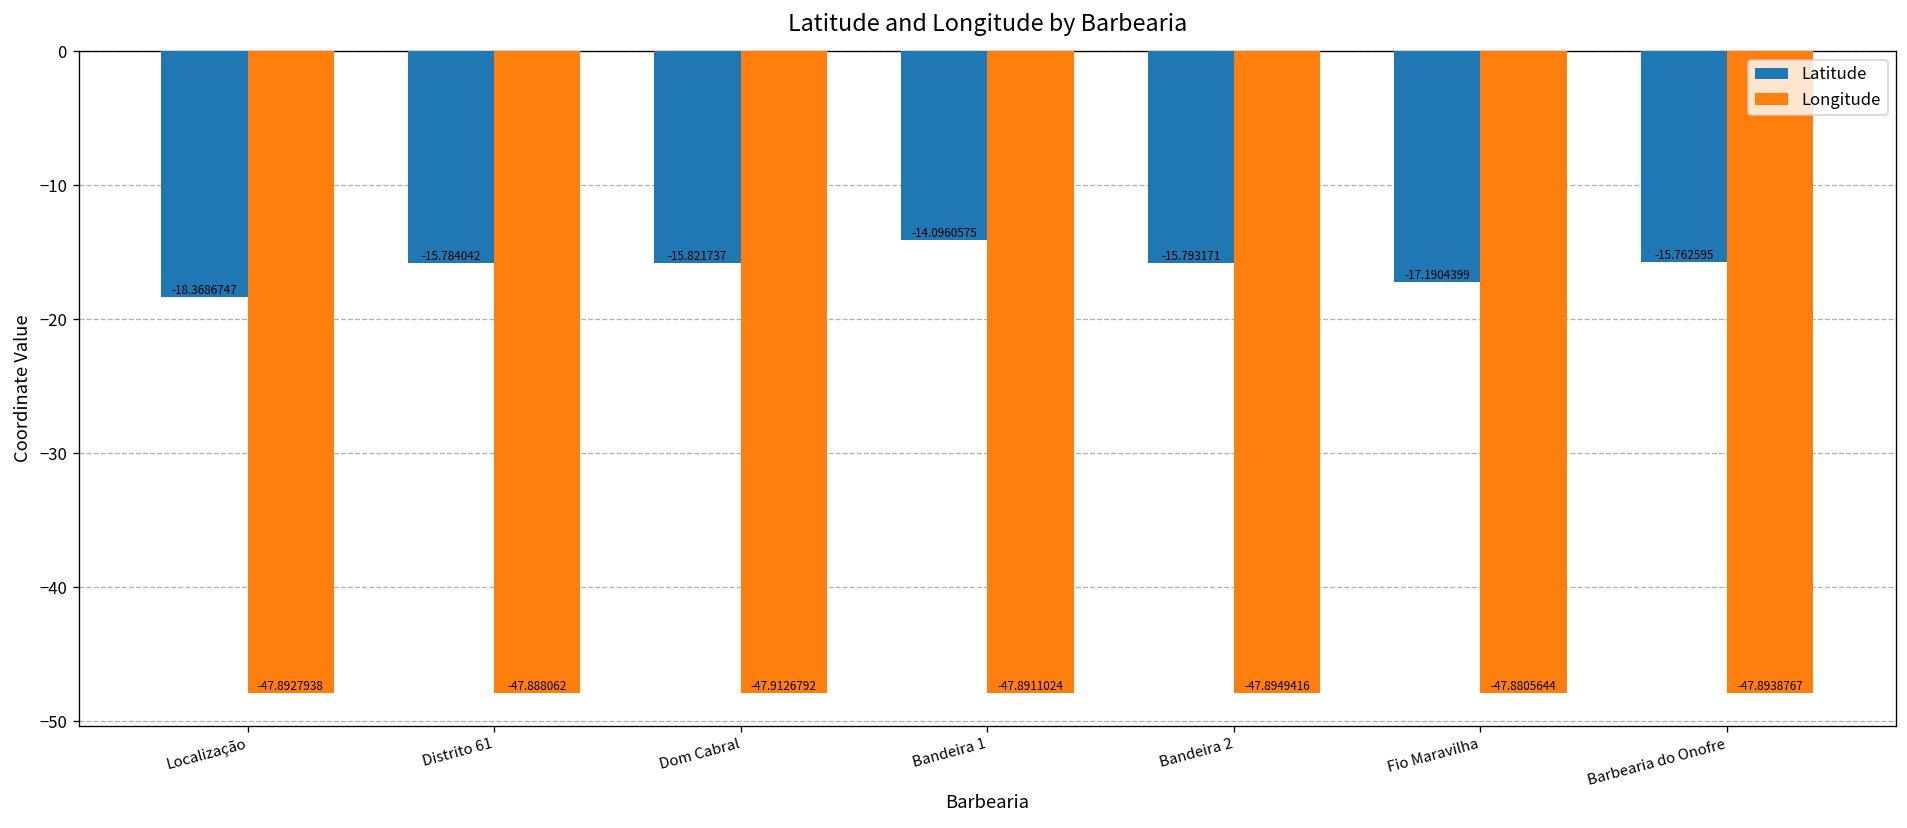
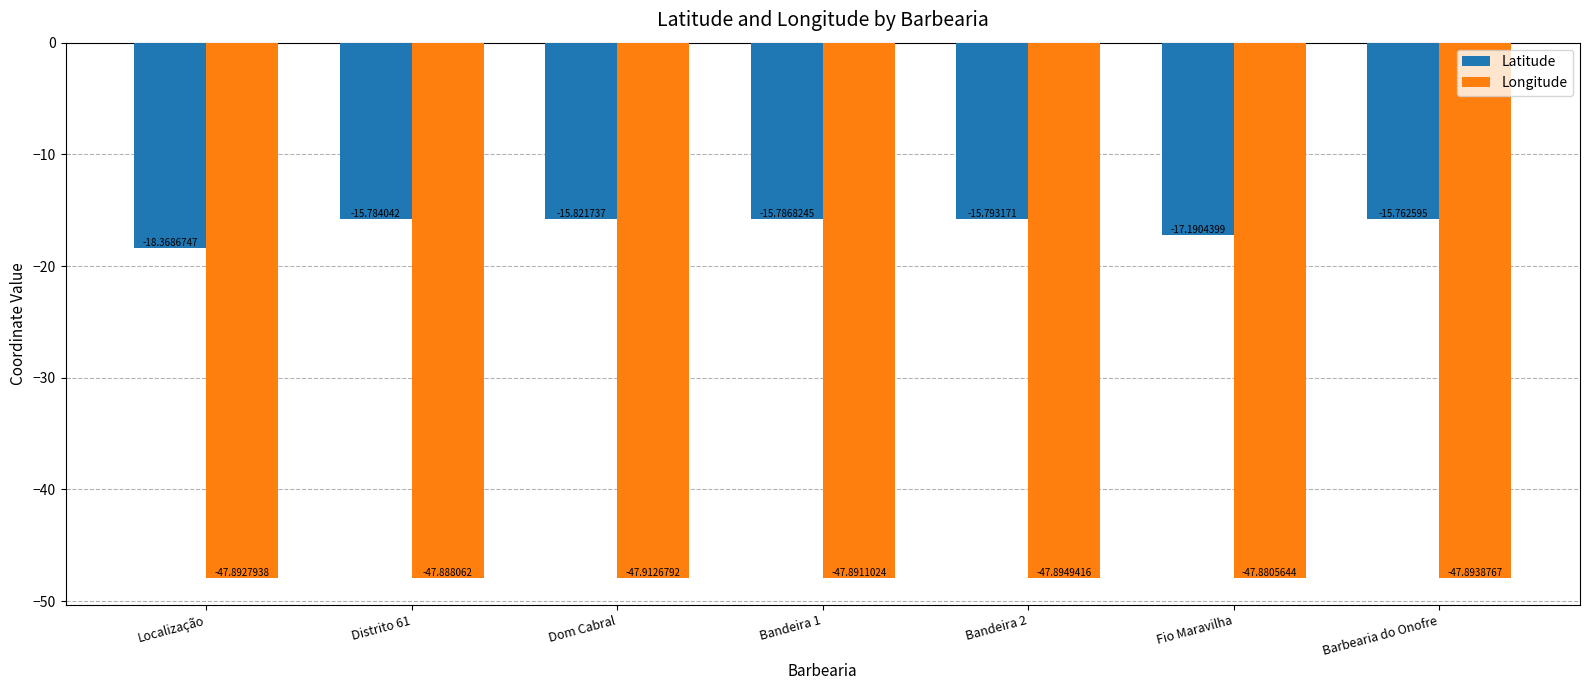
  {
    "Latitude": {
      "Localização": -18.3686747,
      "Distrito 61": -15.784042,
      "Dom Cabral": -15.821737,
-     "Bandeira 1": -14.0960575,
+     "Bandeira 1": -15.7868245,
      "Bandeira 2": -15.793171,
      "Fio Maravilha": -17.1904399,
      "Barbearia do Onofre": -15.762595
    },
    "Longitude": {
      "Localização": -47.8927938,
      "Distrito 61": -47.888062,
      "Dom Cabral": -47.9126792,
      "Bandeira 1": -47.8911024,
      "Bandeira 2": -47.8949416,
      "Fio Maravilha": -47.8805644,
      "Barbearia do Onofre": -47.8938767
    }
  }
